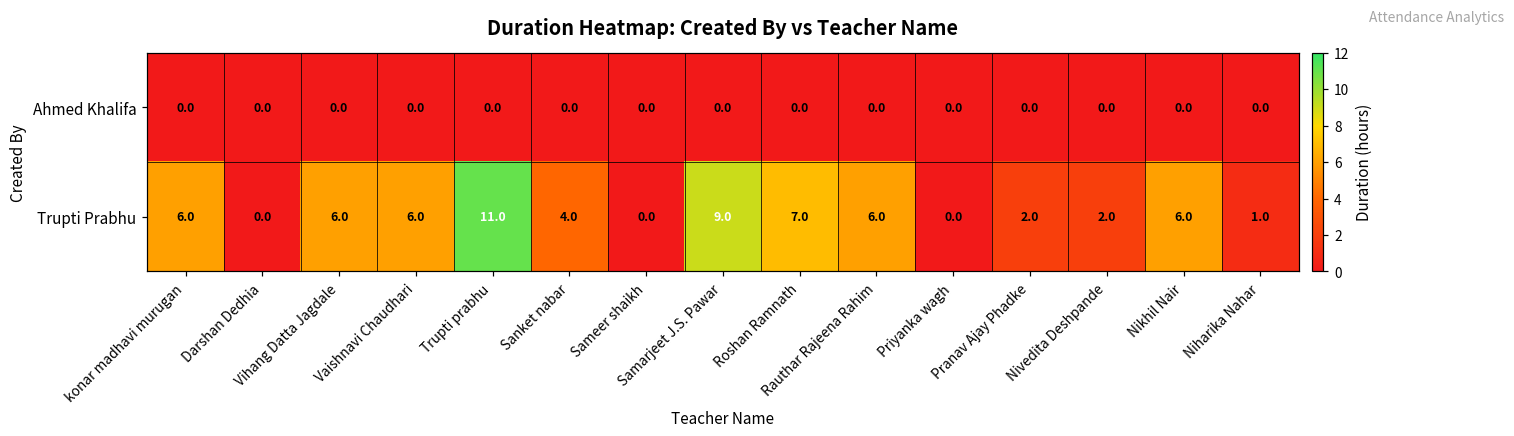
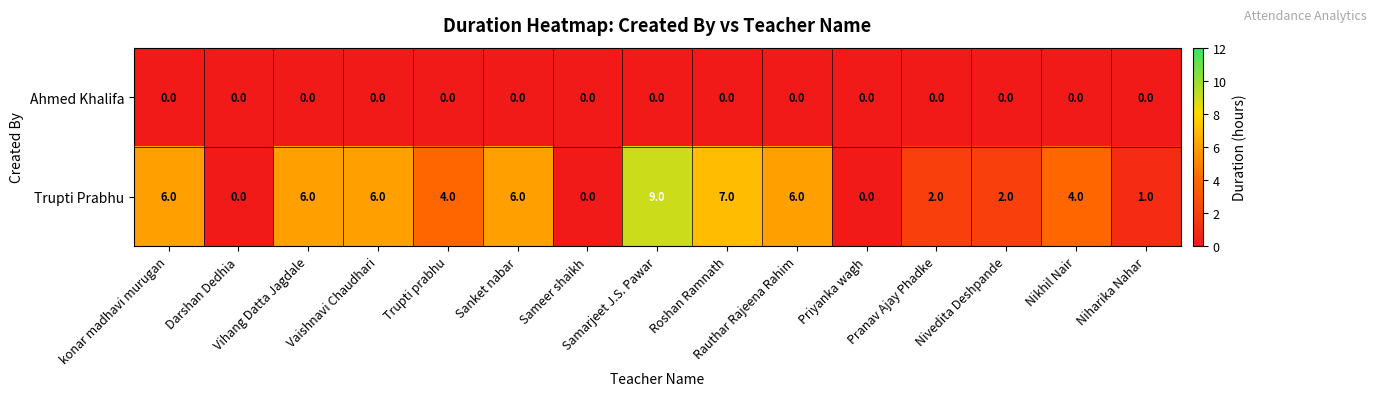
  {
    "Ahmed Khalifa": {
      "konar madhavi murugan": 0.0,
      "Darshan Dedhia": 0.0,
      "Vihang Datta Jagdale": 0.0,
      "Vaishnavi Chaudhari": 0.0,
      "Trupti prabhu": 0.0,
      "Sanket nabar": 0.0,
      "Sameer shaikh": 0.0,
      "Samarjeet J.S. Pawar": 0.0,
      "Roshan Ramnath": 0.0,
      "Rauthar Rajeena Rahim": 0.0,
      "Priyanka wagh": 0.0,
      "Pranav Ajay Phadke": 0.0,
      "Nivedita Deshpande": 0.0,
      "Nikhil Nair": 0.0,
      "Niharika Nahar": 0.0
    },
    "Trupti Prabhu": {
      "konar madhavi murugan": 6.0,
      "Darshan Dedhia": 0.0,
      "Vihang Datta Jagdale": 6.0,
      "Vaishnavi Chaudhari": 6.0,
-     "Trupti prabhu": 11.0,
-     "Sanket nabar": 4.0,
+     "Trupti prabhu": 4.0,
+     "Sanket nabar": 6.0,
      "Sameer shaikh": 0.0,
      "Samarjeet J.S. Pawar": 9.0,
      "Roshan Ramnath": 7.0,
      "Rauthar Rajeena Rahim": 6.0,
      "Priyanka wagh": 0.0,
      "Pranav Ajay Phadke": 2.0,
      "Nivedita Deshpande": 2.0,
-     "Nikhil Nair": 6.0,
+     "Nikhil Nair": 4.0,
      "Niharika Nahar": 1.0
    }
  }
